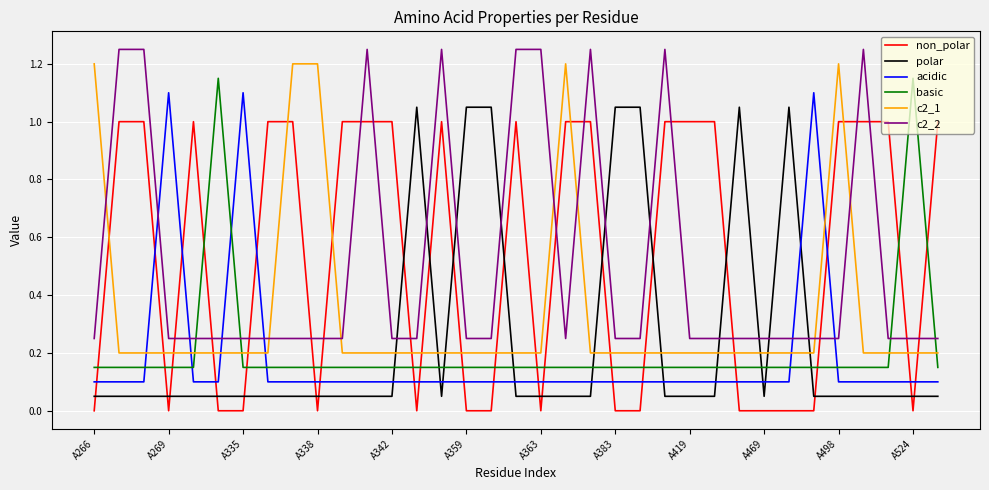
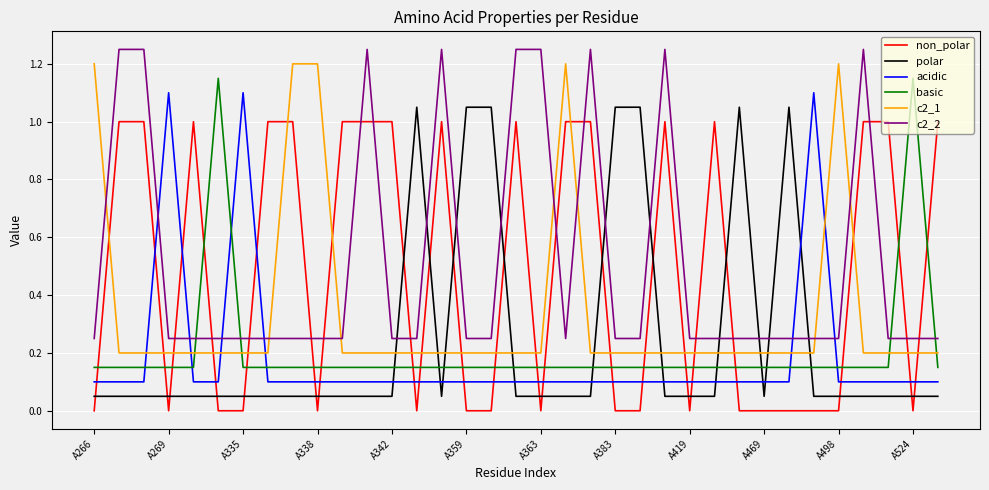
  {
    "non_polar": {
      "A266": 0,
      "A269": 0,
      "A335": 0,
      "A338": 0,
      "A342": 1,
      "A359": 0,
      "A363": 0,
      "A383": 0,
-     "A419": 1,
+     "A419": 0,
      "A469": 0,
-     "A498": 1,
+     "A498": 0,
      "A524": 0
    },
    "polar": {
      "A266": 0.05,
      "A269": 0.05,
      "A335": 0.05,
      "A338": 0.05,
      "A342": 0.05,
      "A359": 1.05,
      "A363": 0.05,
      "A383": 1.05,
      "A419": 0.05,
      "A469": 0.05,
      "A498": 0.05,
      "A524": 0.05
    },
    "acidic": {
      "A266": 0.10,
      "A269": 1.10,
      "A335": 1.10,
      "A338": 0.10,
      "A342": 0.10,
      "A359": 0.10,
      "A363": 0.10,
      "A383": 0.10,
      "A419": 0.10,
      "A469": 0.10,
      "A498": 0.10,
      "A524": 0.10
    },
    "basic": {
      "A266": 0.15,
      "A269": 0.15,
      "A335": 0.15,
      "A338": 0.15,
      "A342": 0.15,
      "A359": 0.15,
      "A363": 0.15,
      "A383": 0.15,
      "A419": 0.15,
      "A469": 0.15,
      "A498": 0.15
    },
    "c2_1": {
      "A266": 1.20,
      "A269": 0.20,
      "A335": 0.20,
      "A338": 1.20,
      "A342": 0.20,
      "A359": 0.20,
      "A363": 0.20,
      "A383": 0.20,
      "A419": 0.20,
      "A469": 0.20,
      "A498": 1.20,
      "A524": 0.20
    },
    "c2_2": {
      "A266": 0.25,
      "A269": 0.25,
      "A335": 0.25,
      "A338": 0.25,
      "A342": 0.25,
      "A359": 0.25,
      "A363": 1.25,
      "A383": 0.25,
      "A419": 0.25,
      "A469": 0.25,
      "A498": 0.25,
      "A524": 0.25
    }
  }
